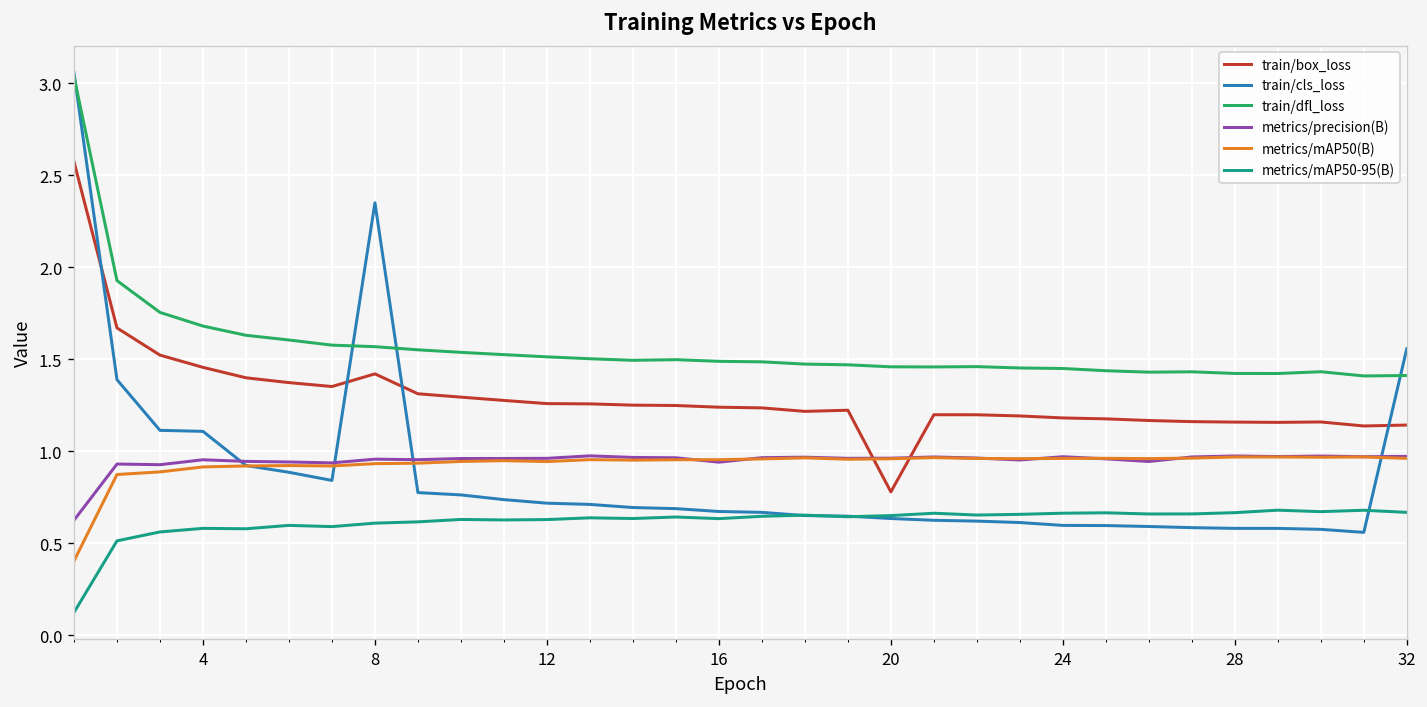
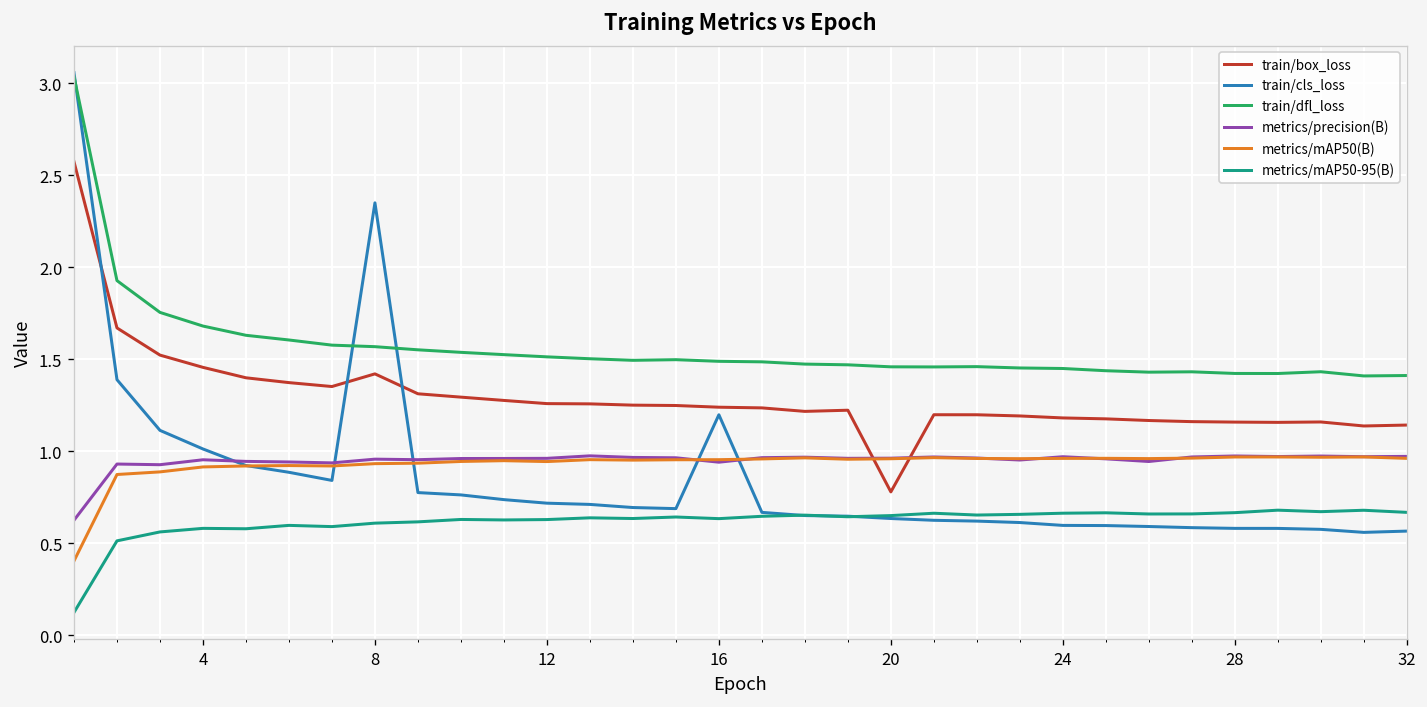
  {
    "train/box_loss": {
      "4": 1.46,
      "8": 1.42,
      "12": 1.26,
      "16": 1.24,
      "20": 0.78,
      "24": 1.18,
      "28": 1.16,
      "32": 1.14
    },
    "train/cls_loss": {
-     "4": 1.11,
+     "4": 1.01,
      "8": 2.35,
      "12": 0.72,
-     "16": 0.67,
+     "16": 1.20,
      "24": 0.60,
      "28": 0.58,
-     "32": 1.56
+     "32": 0.57
    },
    "metrics/precision(B)": {
      "4": 0.95,
      "8": 0.96,
      "12": 0.96
    },
    "metrics/mAP50(B)": {
      "4": 0.92,
      "8": 0.93,
      "12": 0.94
    }
  }
